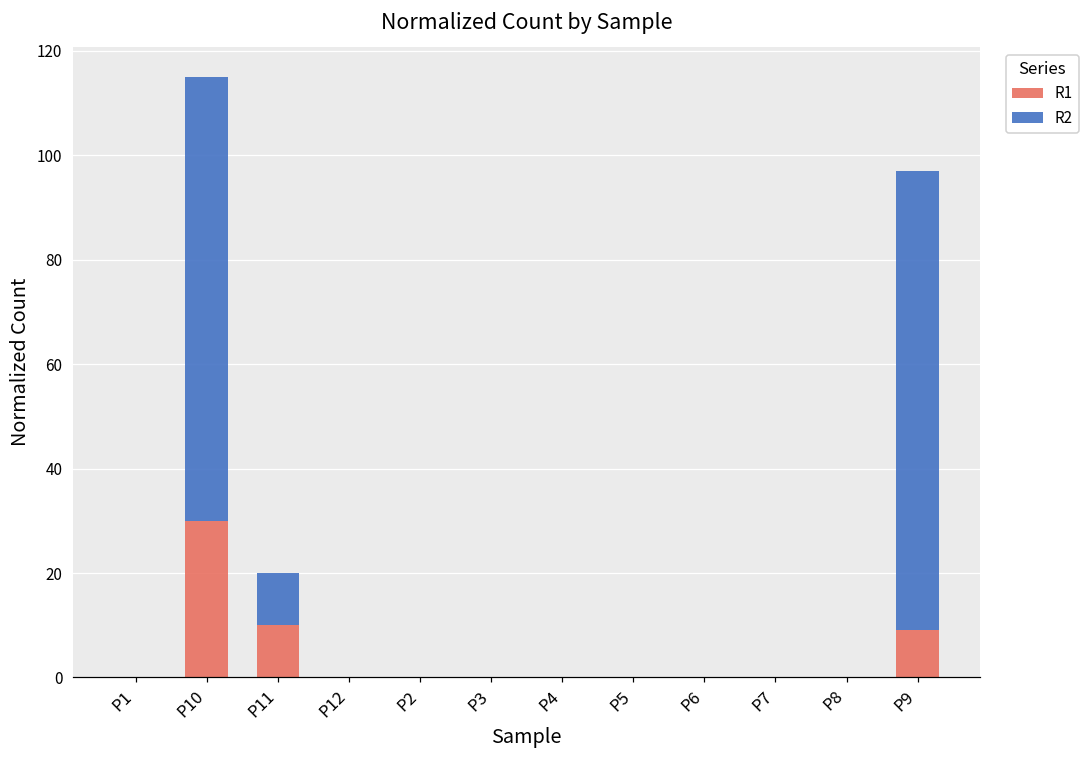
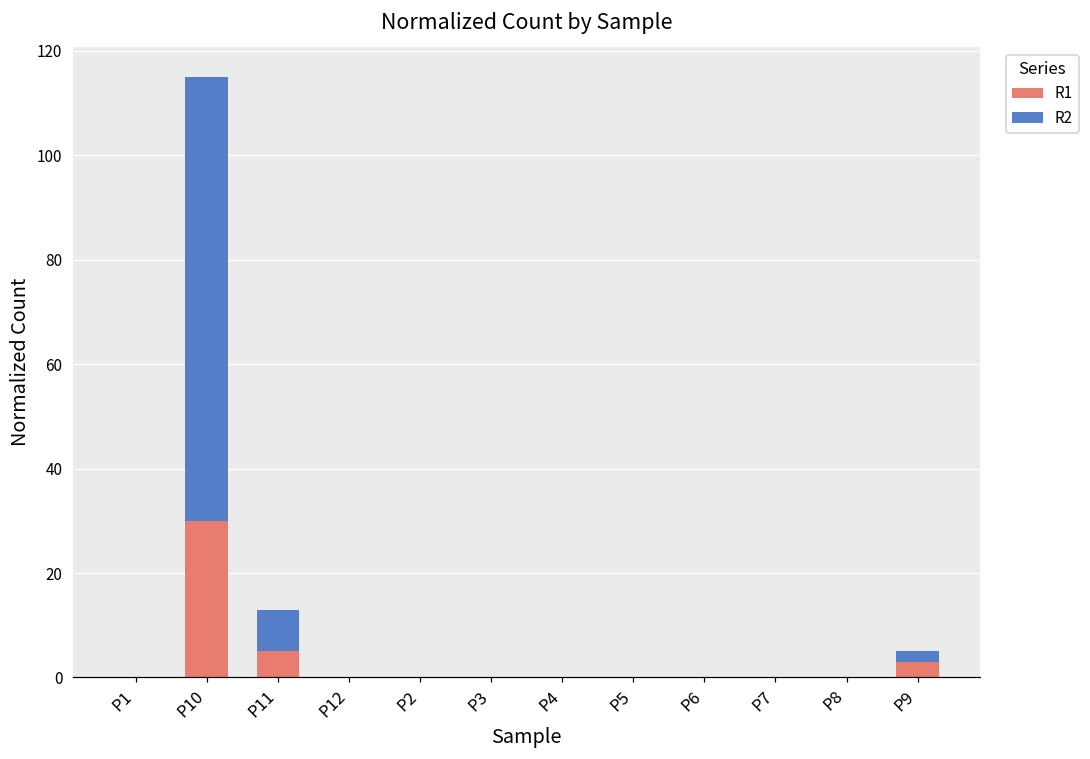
  {
    "R1": {
      "P1": 0,
      "P10": 30,
-     "P11": 10,
+     "P11": 5,
      "P12": 0,
      "P2": 0,
      "P3": 0,
      "P4": 0,
      "P5": 0,
      "P6": 0,
      "P7": 0,
      "P8": 0,
-     "P9": 9
+     "P9": 3
    },
    "R2": {
      "P1": 0,
      "P10": 85,
-     "P11": 10,
+     "P11": 8,
      "P12": 0,
      "P2": 0,
      "P3": 0,
      "P4": 0,
      "P5": 0,
      "P6": 0,
      "P7": 0,
      "P8": 0,
-     "P9": 88
+     "P9": 2
    }
  }
